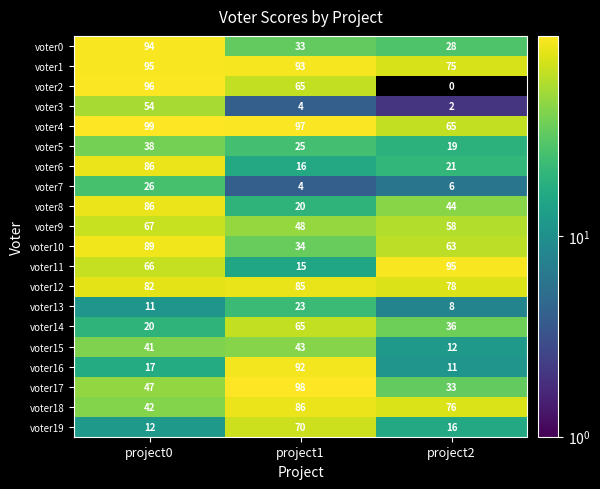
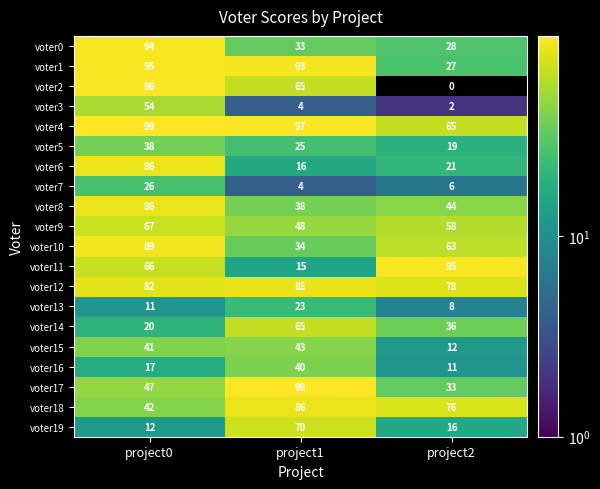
  {
    "voter0": {
      "project0": 94,
      "project1": 33,
      "project2": 28
    },
    "voter1": {
      "project0": 95,
      "project1": 93,
-     "project2": 75
+     "project2": 27
    },
    "voter2": {
      "project0": 96,
      "project1": 65,
      "project2": 0
    },
    "voter3": {
      "project0": 54,
      "project1": 4,
      "project2": 2
    },
    "voter4": {
      "project0": 99,
      "project1": 97,
      "project2": 65
    },
    "voter5": {
      "project0": 38,
      "project1": 25,
      "project2": 19
    },
    "voter6": {
      "project0": 86,
      "project1": 16,
      "project2": 21
    },
    "voter7": {
      "project0": 26,
      "project1": 4,
      "project2": 6
    },
    "voter8": {
      "project0": 86,
-     "project1": 20,
+     "project1": 38,
      "project2": 44
    },
    "voter9": {
      "project0": 67,
      "project1": 48,
      "project2": 58
    },
    "voter10": {
      "project0": 89,
      "project1": 34,
      "project2": 63
    },
    "voter11": {
      "project0": 66,
      "project1": 15,
      "project2": 95
    },
    "voter12": {
      "project0": 82,
      "project1": 85,
      "project2": 78
    },
    "voter13": {
      "project0": 11,
      "project1": 23,
      "project2": 8
    },
    "voter14": {
      "project0": 20,
      "project1": 65,
      "project2": 36
    },
    "voter15": {
      "project0": 41,
      "project1": 43,
      "project2": 12
    },
    "voter16": {
      "project0": 17,
-     "project1": 92,
+     "project1": 40,
      "project2": 11
    },
    "voter17": {
      "project0": 47,
      "project1": 98,
      "project2": 33
    },
    "voter18": {
      "project0": 42,
      "project1": 86,
      "project2": 76
    },
    "voter19": {
      "project0": 12,
      "project1": 70,
      "project2": 16
    }
  }
